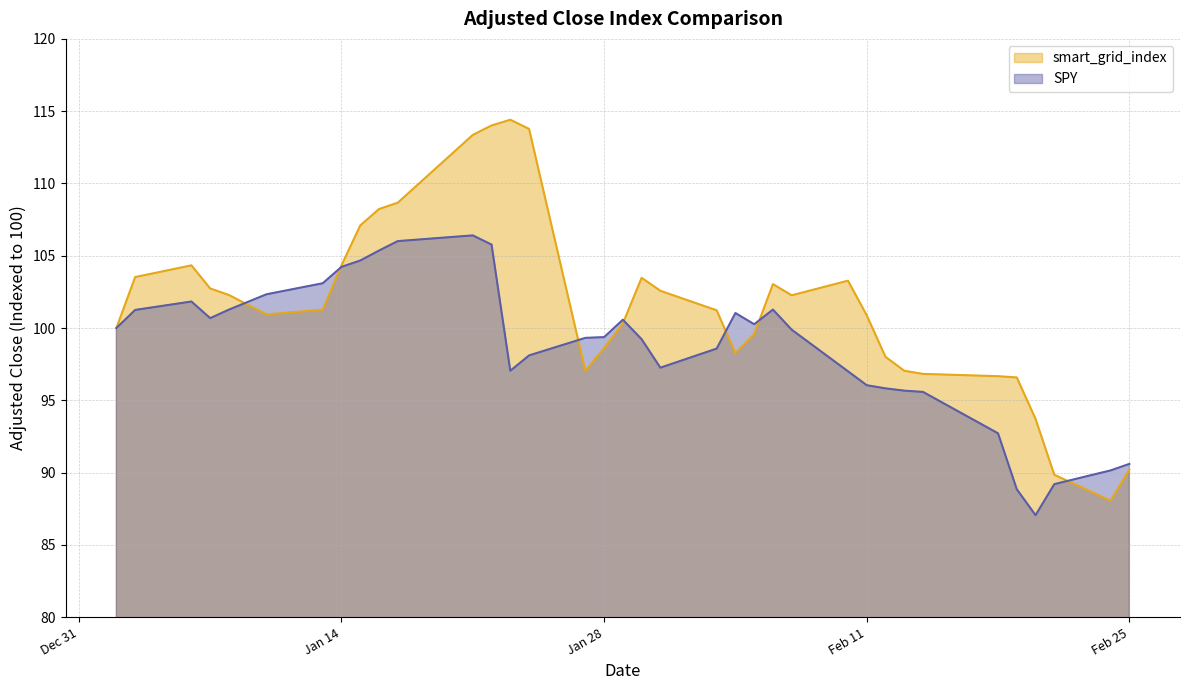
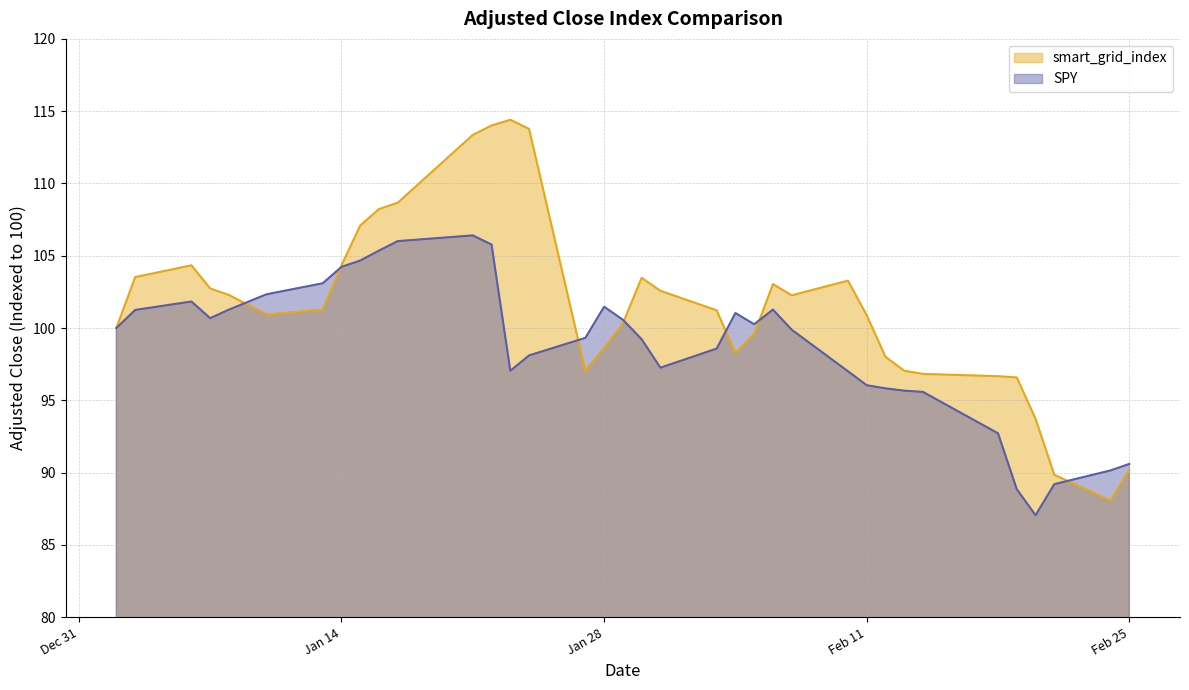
  {
    "smart_grid_index": {
      "Jan 28": 98.6,
      "Feb 11": 100.9,
      "Feb 25": 90.2
    },
    "SPY": {
-     "Jan 28": 99.4,
+     "Jan 28": 101.5,
      "Feb 11": 96.0,
      "Feb 25": 90.6
    }
  }
